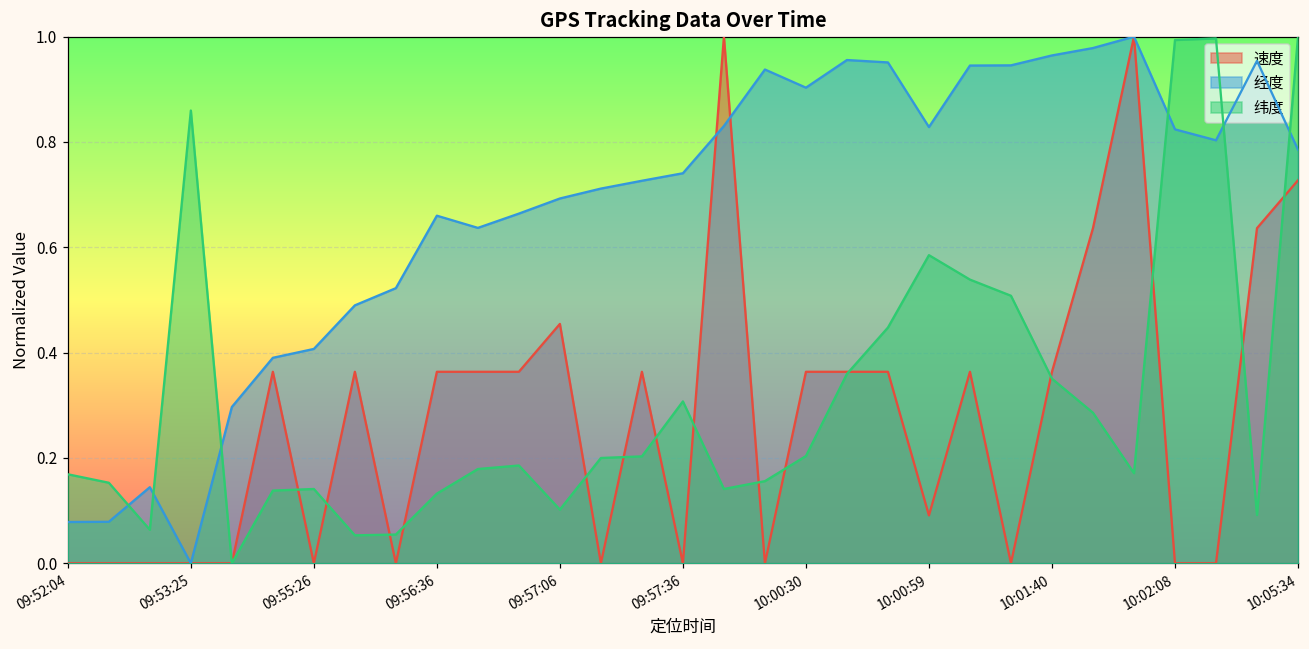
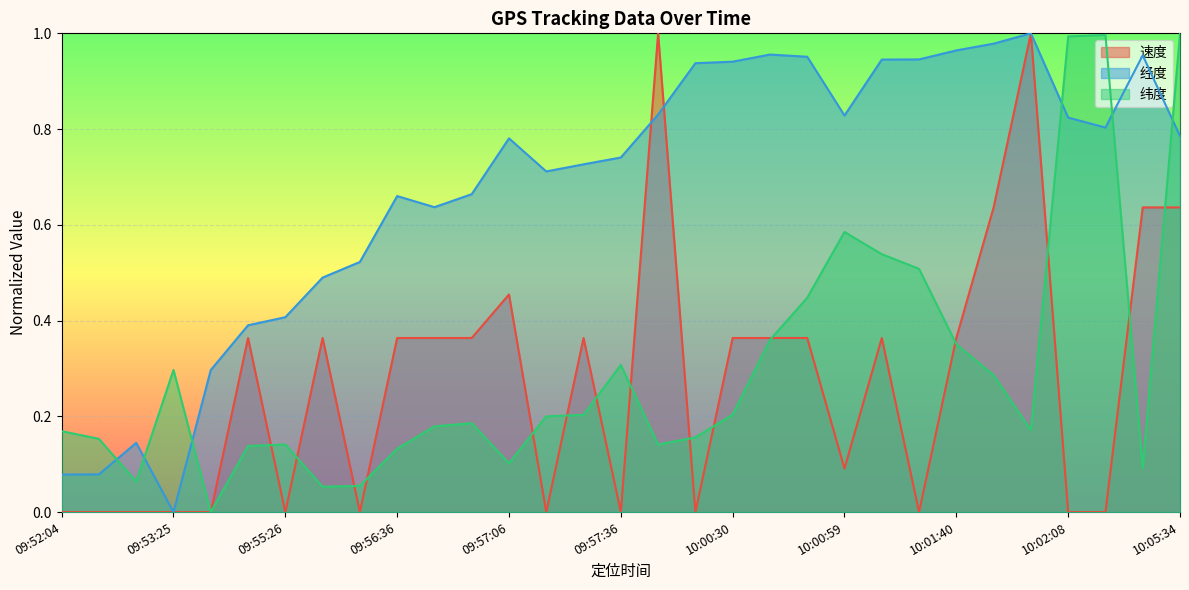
  {
    "速度": {
      "09:52:04": 0.00,
      "09:55:26": 0.00,
      "09:56:36": 0.36,
      "09:57:06": 0.45,
      "09:57:36": 0.00,
      "10:00:30": 0.36,
      "10:00:59": 0.09,
      "10:01:40": 0.36,
      "10:02:08": 0.00,
-     "10:05:34": 0.73
+     "10:05:34": 0.64
    },
    "经度": {
      "09:52:04": 0.08,
      "09:55:26": 0.41,
      "09:56:36": 0.66,
-     "09:57:06": 0.69,
+     "09:57:06": 0.78,
      "09:57:36": 0.74,
-     "10:00:30": 0.90,
+     "10:00:30": 0.94,
      "10:00:59": 0.83,
      "10:01:40": 0.96,
      "10:02:08": 0.82,
      "10:05:34": 0.79
    },
    "纬度": {
      "09:52:04": 0.17,
-     "09:53:25": 0.86,
+     "09:53:25": 0.30,
      "09:55:26": 0.14,
      "09:56:36": 0.13,
      "09:57:06": 0.10,
      "09:57:36": 0.31,
      "10:00:30": 0.20,
      "10:00:59": 0.59,
      "10:01:40": 0.35,
      "10:02:08": 0.99,
      "10:05:34": 1.00
    }
  }
